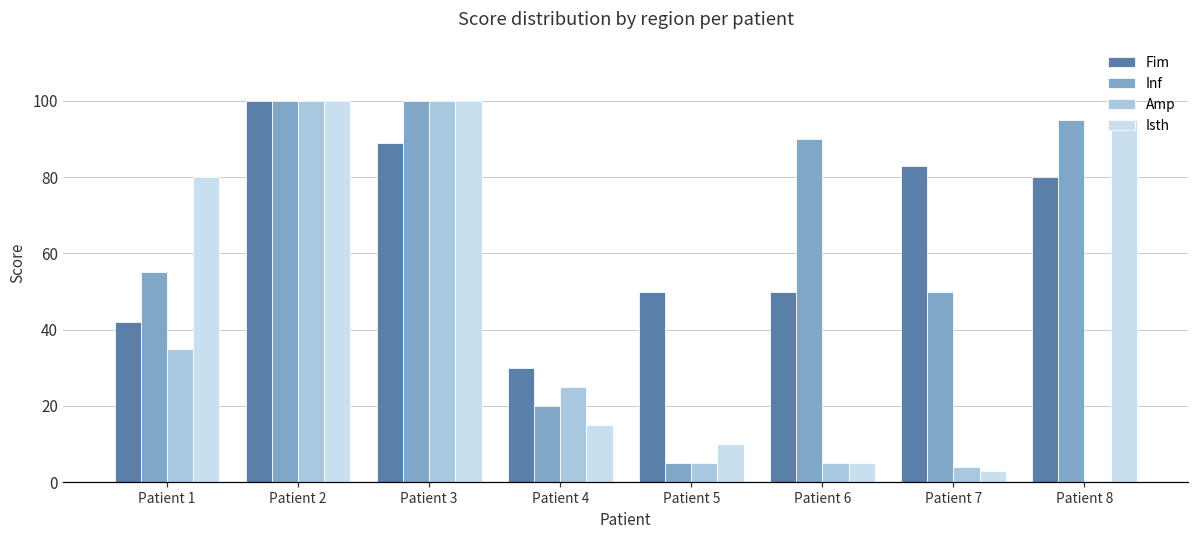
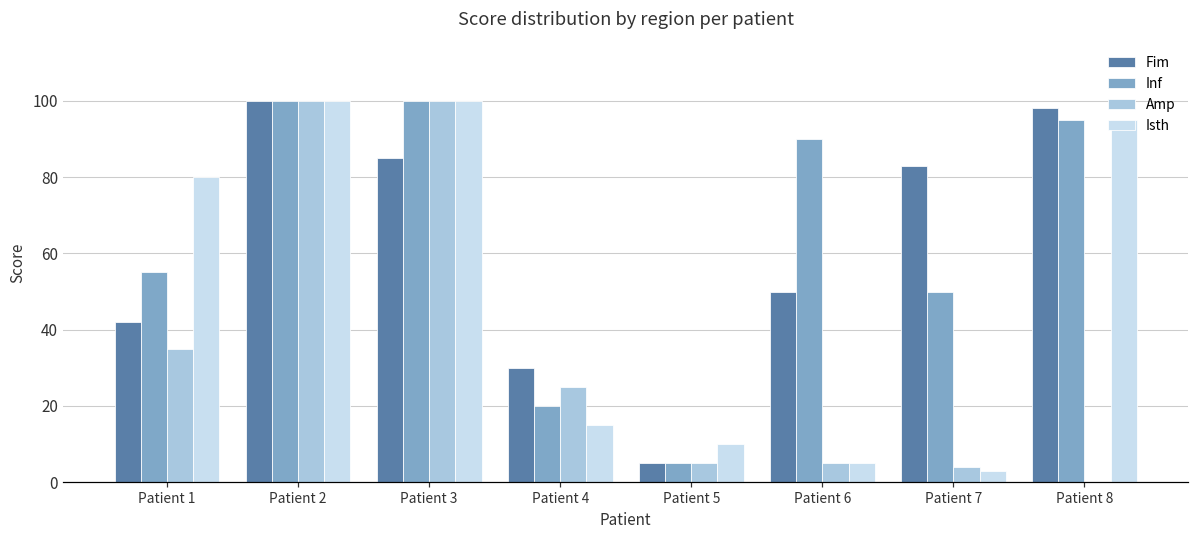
  {
    "Fim": {
      "Patient 1": 42,
      "Patient 2": 100,
-     "Patient 3": 89,
+     "Patient 3": 85,
      "Patient 4": 30,
-     "Patient 5": 50,
+     "Patient 5": 5,
      "Patient 6": 50,
      "Patient 7": 83,
-     "Patient 8": 80
+     "Patient 8": 98
    }
  }
